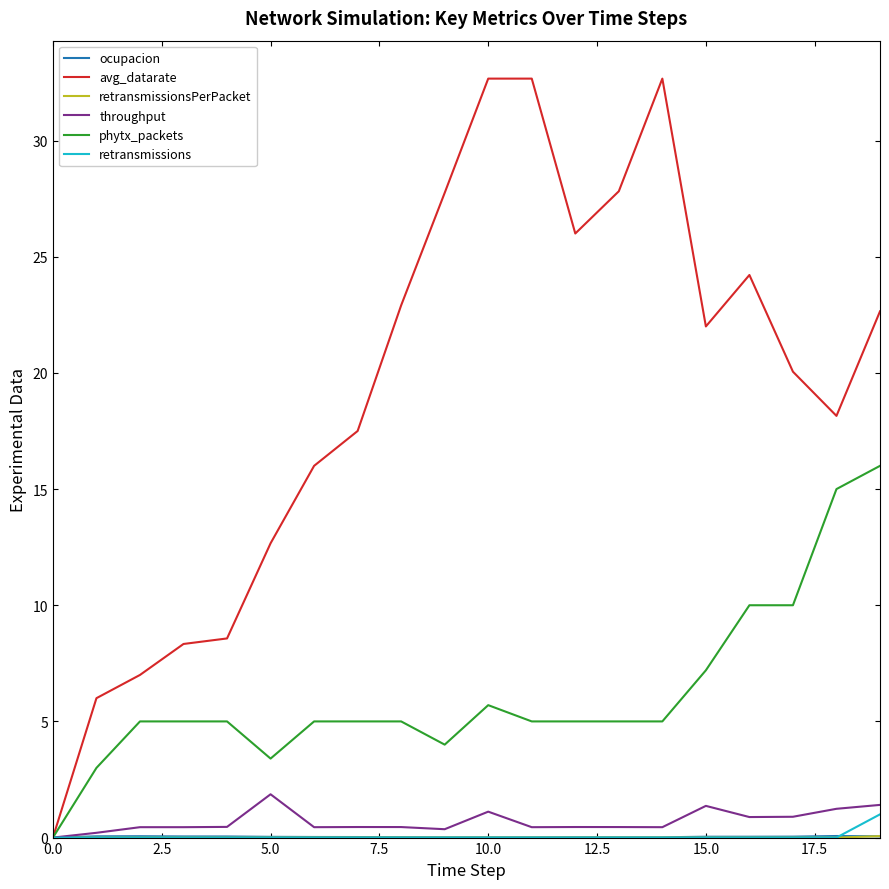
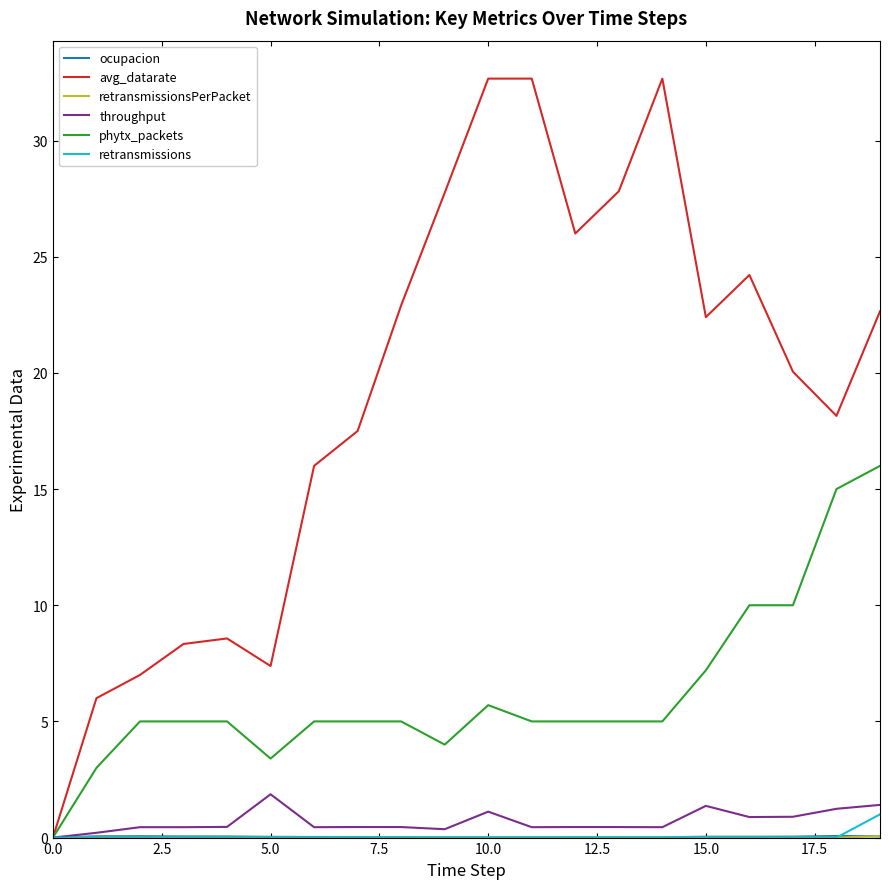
  {
    "avg_datarate": {
-     "5.0": 12.7,
+     "5.0": 7.4,
      "10.0": 32.7,
-     "15.0": 22.0
+     "15.0": 22.4
    },
    "throughput": {
      "5.0": 1.9,
      "10.0": 1.1,
      "15.0": 1.4
    },
    "phytx_packets": {
      "5.0": 3.4,
      "10.0": 5.7,
      "15.0": 7.2
    }
  }
